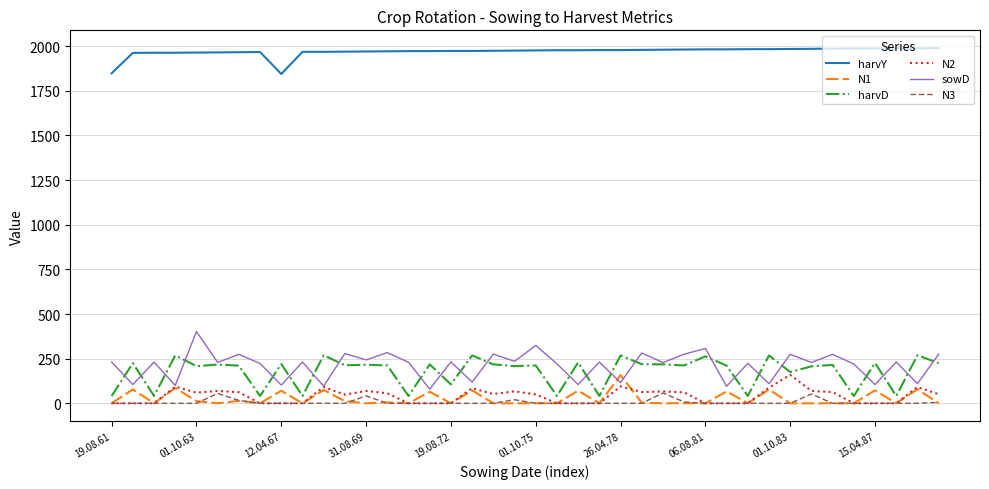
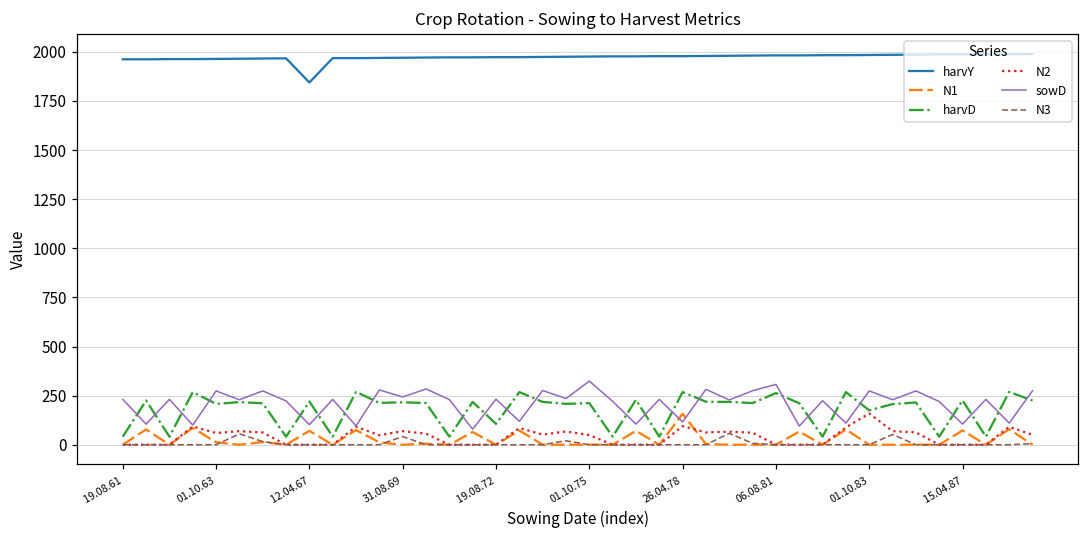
  {
    "harvY": {
-     "19.08.61": 1850,
+     "19.08.61": 1960,
      "01.10.63": 1960,
      "12.04.67": 1840,
      "31.08.69": 1970,
      "19.08.72": 1970,
      "01.10.75": 1980,
      "26.04.78": 1980,
      "06.08.81": 1980,
      "01.10.83": 1980
    },
    "N1": {
      "12.04.67": 70,
      "31.08.69": 0,
      "26.04.78": 160,
      "15.04.87": 70
    },
    "harvD": {
      "19.08.61": 40,
      "01.10.63": 210,
      "12.04.67": 220,
      "31.08.69": 220,
      "19.08.72": 110,
      "01.10.75": 210,
      "26.04.78": 270,
      "06.08.81": 260,
      "01.10.83": 180,
      "15.04.87": 230
    },
    "N2": {
      "01.10.63": 60,
      "31.08.69": 70,
      "01.10.75": 50,
      "26.04.78": 90,
      "01.10.83": 160
    },
    "sowD": {
      "19.08.61": 230,
-     "01.10.63": 400,
+     "01.10.63": 270,
      "12.04.67": 100,
      "31.08.69": 240,
      "19.08.72": 230,
      "01.10.75": 320,
      "26.04.78": 120,
      "06.08.81": 310,
      "01.10.83": 270,
      "15.04.87": 110
    },
    "N3": {
      "31.08.69": 40,
      "26.04.78": 0
    }
  }
